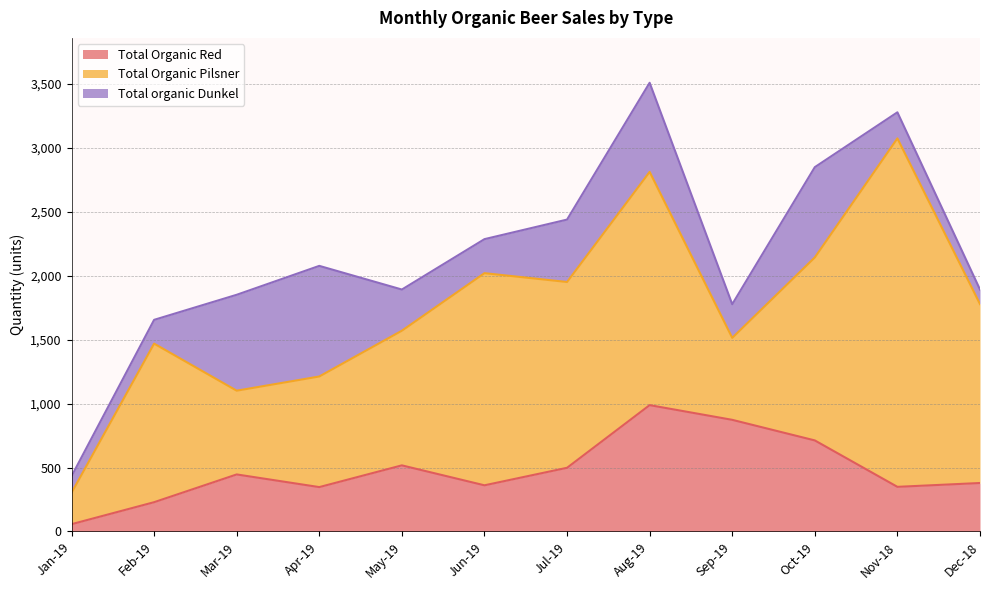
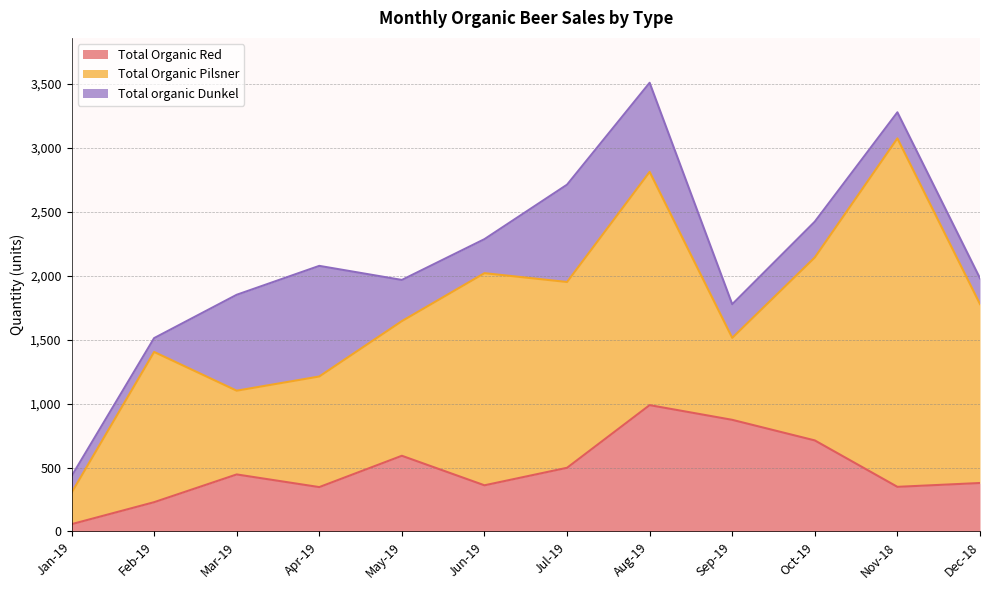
  {
    "Total Organic Red": {
      "Jan-19": "60",
      "Feb-19": "230",
      "Mar-19": "450",
      "Apr-19": "350",
-     "May-19": "520",
+     "May-19": "590",
      "Jun-19": "360",
      "Jul-19": "500",
      "Aug-19": "990",
      "Sep-19": "870",
      "Oct-19": "710",
      "Nov-18": "350",
      "Dec-18": "380"
    },
    "Total Organic Pilsner": {
      "Jan-19": "250",
-     "Feb-19": "1,240",
+     "Feb-19": "1,180",
      "Mar-19": "660",
      "Apr-19": "870",
      "May-19": "1,050",
      "Jun-19": "1,660",
      "Jul-19": "1,450",
      "Aug-19": "1,820",
      "Sep-19": "640",
      "Oct-19": "1,430",
      "Nov-18": "2,730",
      "Dec-18": "1,400"
    },
    "Total organic Dunkel": {
      "Jan-19": "130",
-     "Feb-19": "190",
+     "Feb-19": "110",
      "Mar-19": "750",
      "Apr-19": "870",
      "May-19": "320",
      "Jun-19": "270",
-     "Jul-19": "490",
+     "Jul-19": "760",
      "Aug-19": "700",
      "Sep-19": "260",
-     "Oct-19": "710",
+     "Oct-19": "280",
      "Nov-18": "200",
-     "Dec-18": "110"
+     "Dec-18": "200"
    }
  }
